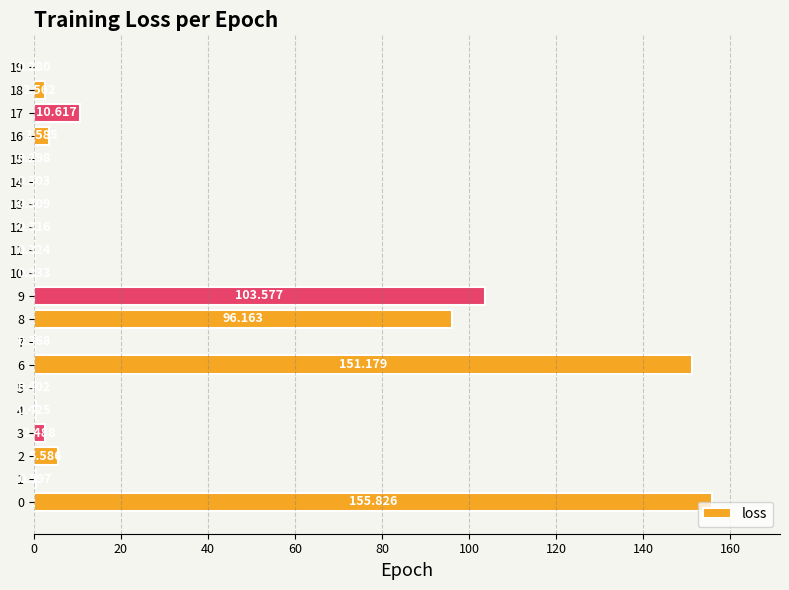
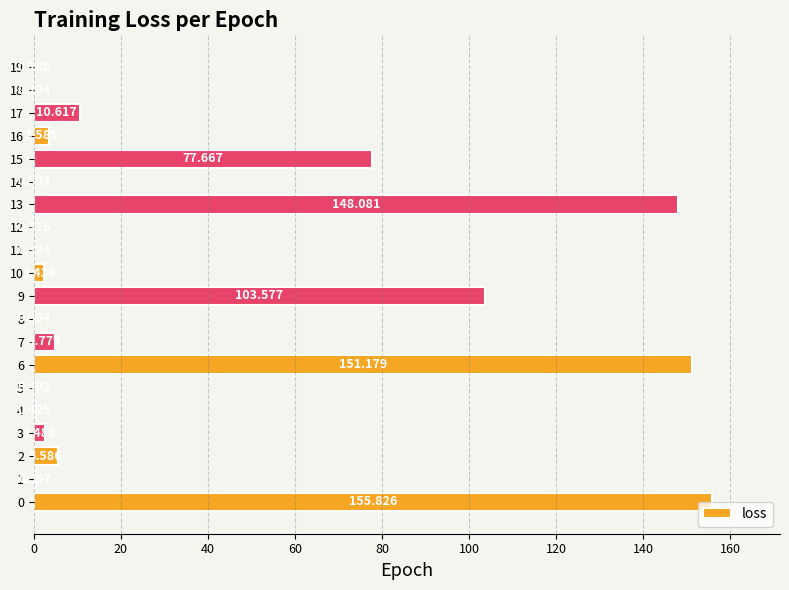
  {
-   "18": 3,
+   "18": 0,
    "16": 4,
-   "15": 0,
-   "13": 0,
-   "10": 0,
-   "8": 96,
-   "7": 0,
+   "15": 78,
+   "13": 148,
+   "10": 2,
+   "8": 0,
+   "7": 5,
    "3": 2,
    "1": 1
  }
